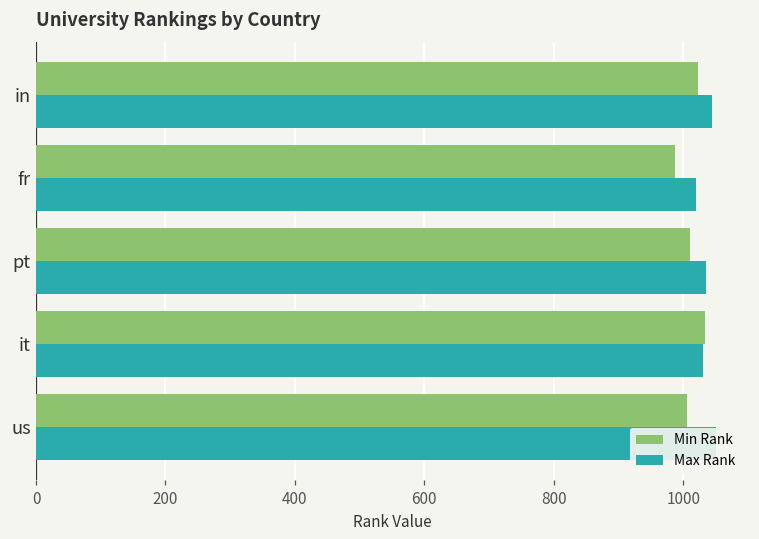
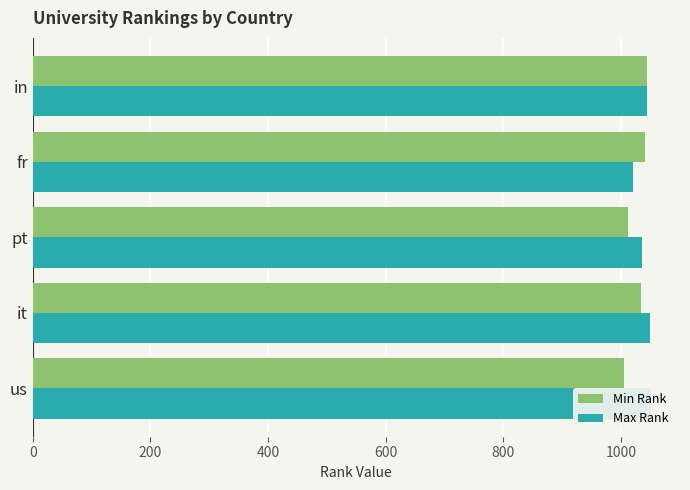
  {
    "Min Rank": {
-     "in": 1020,
-     "fr": 990,
+     "in": 1040,
+     "fr": 1040,
      "pt": 1010,
      "it": 1030,
      "us": 1010
    },
    "Max Rank": {
      "in": 1040,
      "fr": 1020,
      "pt": 1040,
-     "it": 1030
+     "it": 1050
    }
  }
